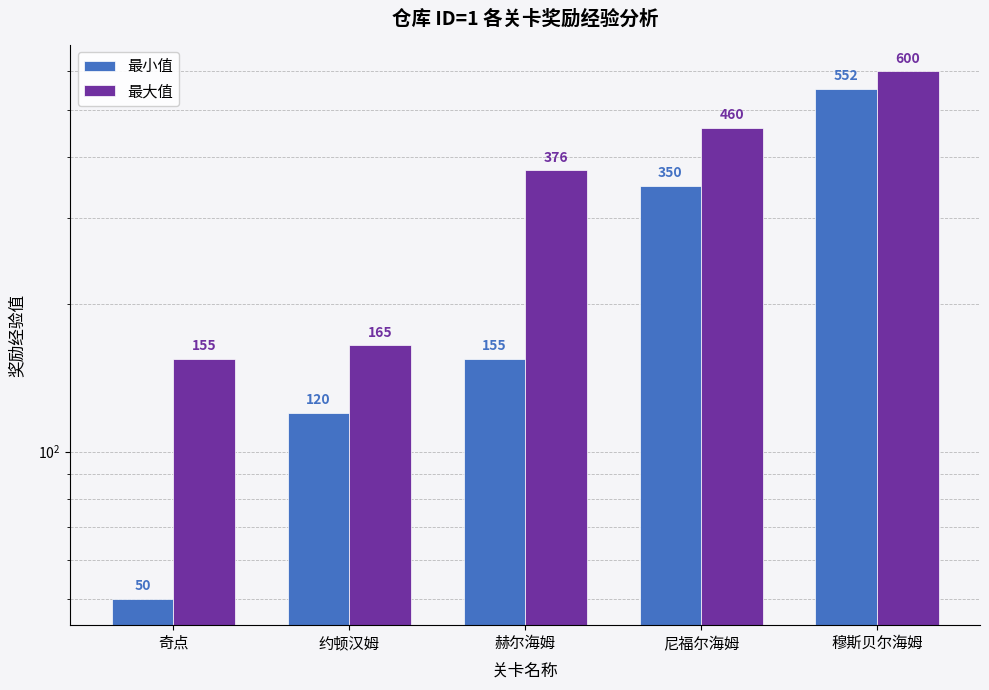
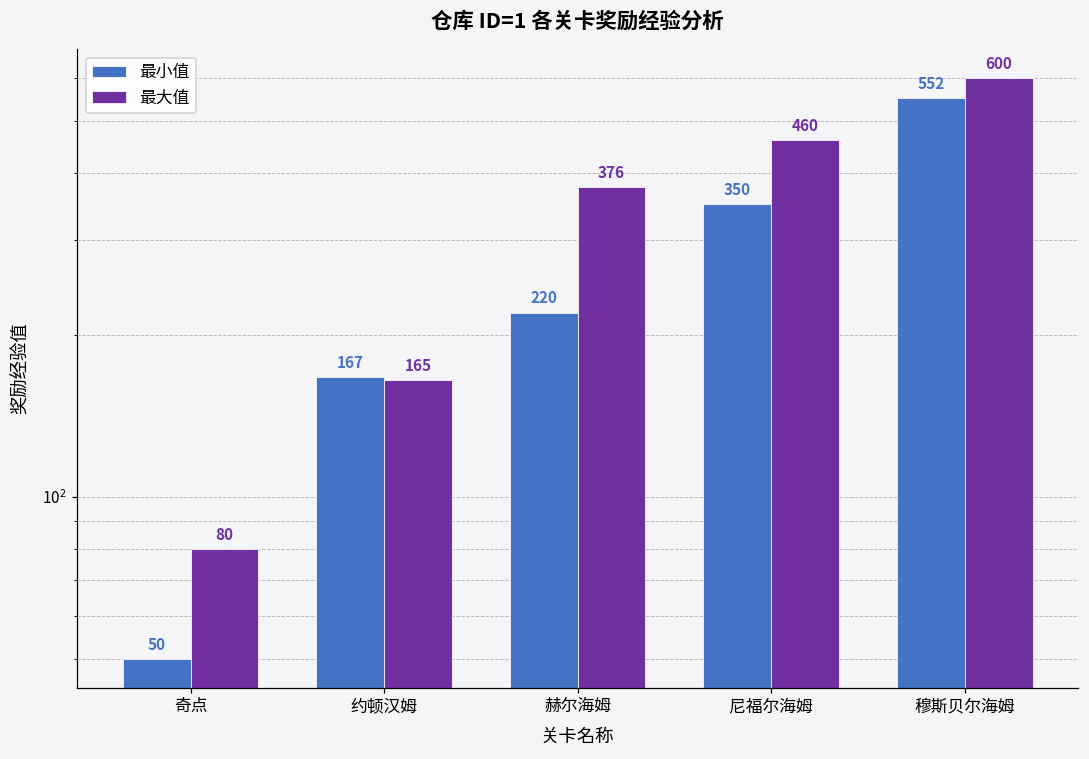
  {
    "最小值": {
      "奇点": 50,
-     "约顿汉姆": 120,
-     "赫尔海姆": 155,
+     "约顿汉姆": 167,
+     "赫尔海姆": 220,
      "尼福尔海姆": 350,
      "穆斯贝尔海姆": 552
    },
    "最大值": {
-     "奇点": 155,
+     "奇点": 80,
      "约顿汉姆": 165,
      "赫尔海姆": 376,
      "尼福尔海姆": 460,
      "穆斯贝尔海姆": 600
    }
  }
